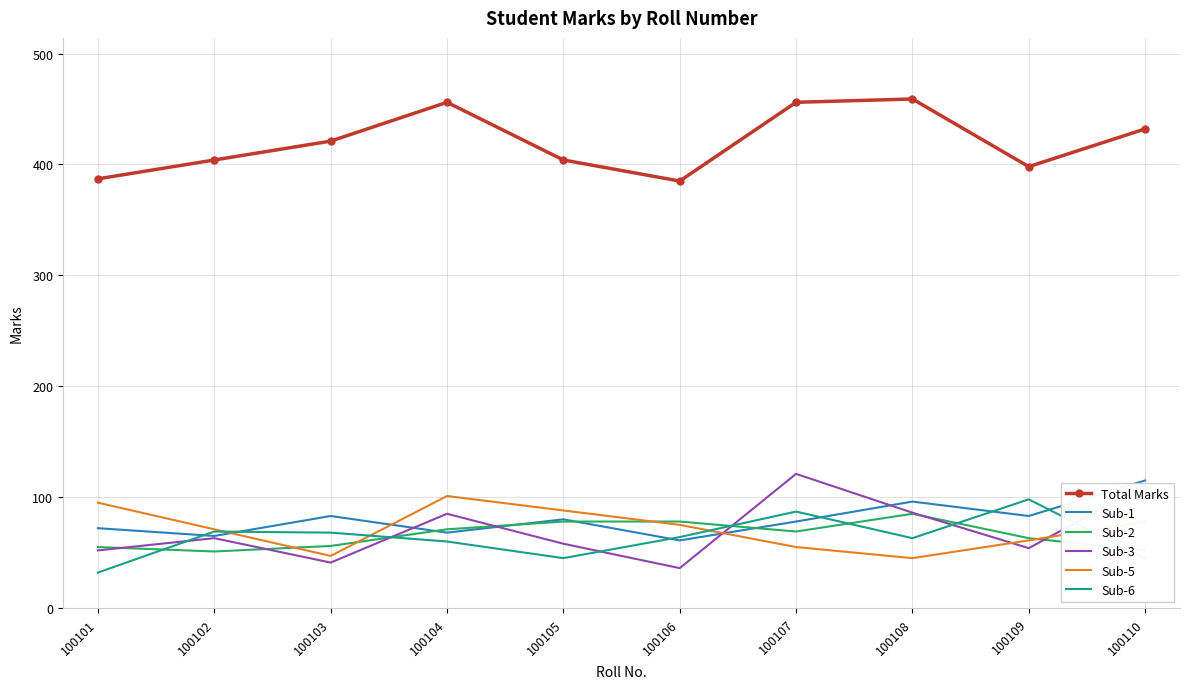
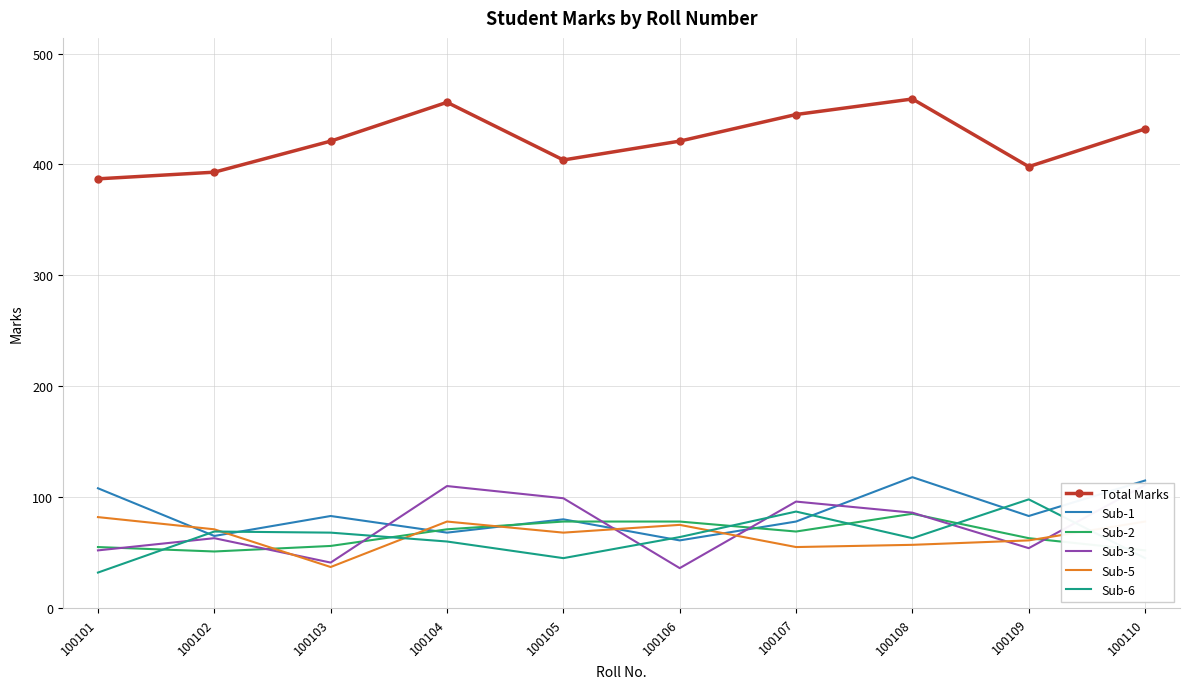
  {
    "Total Marks": {
      "100101": 387,
-     "100102": 404,
+     "100102": 393,
      "100103": 421,
      "100104": 456,
      "100105": 404,
-     "100106": 385,
-     "100107": 456,
+     "100106": 421,
+     "100107": 445,
      "100108": 459,
      "100109": 398,
      "100110": 432
    },
    "Sub-1": {
-     "100101": 72,
+     "100101": 108,
      "100103": 83,
      "100104": 68,
      "100106": 61,
      "100107": 78,
-     "100108": 96,
+     "100108": 118,
      "100109": 83,
      "100110": 115
    },
    "Sub-3": {
      "100101": 52,
      "100103": 41,
-     "100104": 85,
-     "100105": 58,
+     "100104": 110,
+     "100105": 99,
      "100106": 36,
-     "100107": 121,
+     "100107": 96,
      "100109": 54
    },
    "Sub-5": {
-     "100101": 95,
-     "100103": 47,
-     "100104": 101,
-     "100105": 88,
+     "100101": 82,
+     "100103": 37,
+     "100104": 78,
+     "100105": 68,
      "100106": 75,
      "100107": 55,
-     "100108": 45
+     "100108": 57
    }
  }
